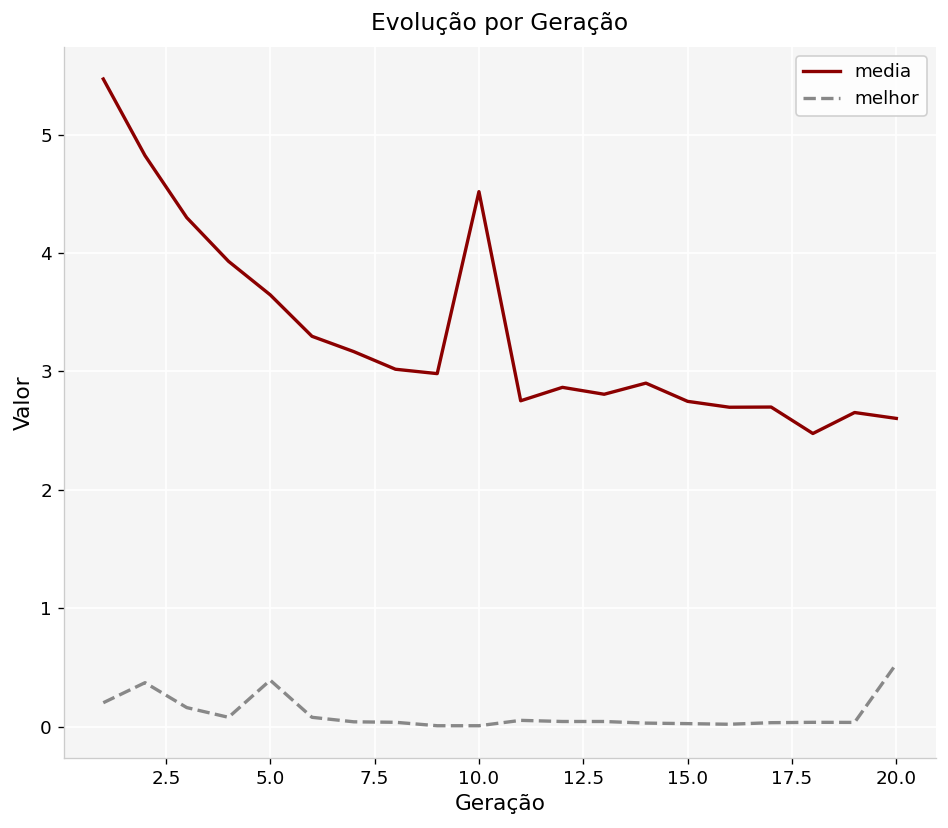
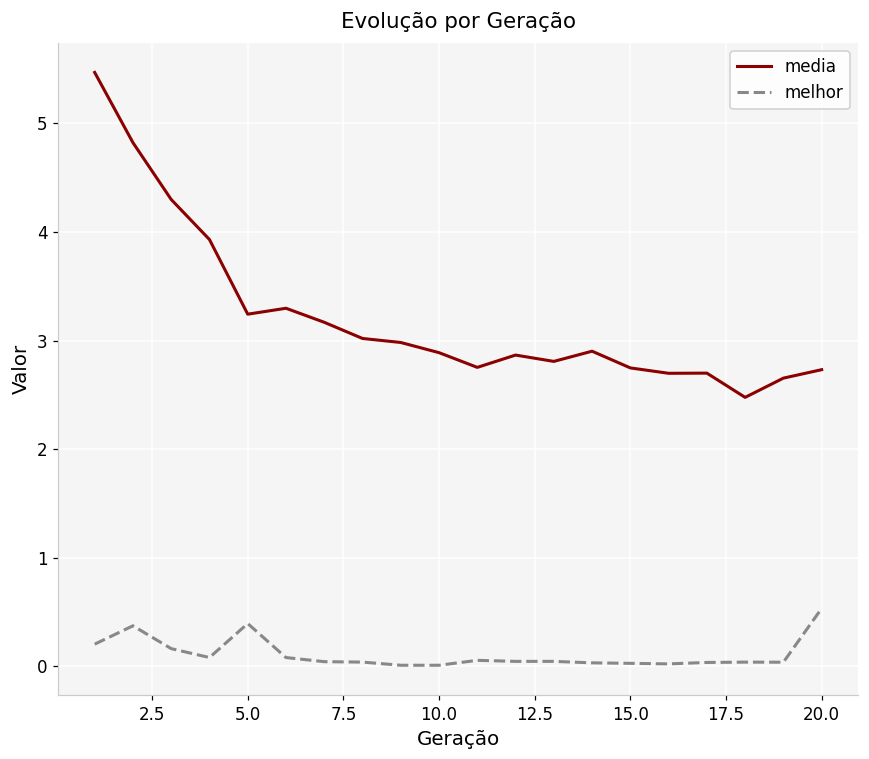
  {
    "media": {
-     "5.0": 3.6,
-     "10.0": 4.5,
+     "5.0": 3.2,
+     "10.0": 2.9,
      "15.0": 2.7,
-     "20.0": 2.6
+     "20.0": 2.7
    },
    "melhor": {
      "5.0": 0.4,
      "10.0": 0.0,
      "15.0": 0.0,
      "20.0": 0.5
    }
  }
